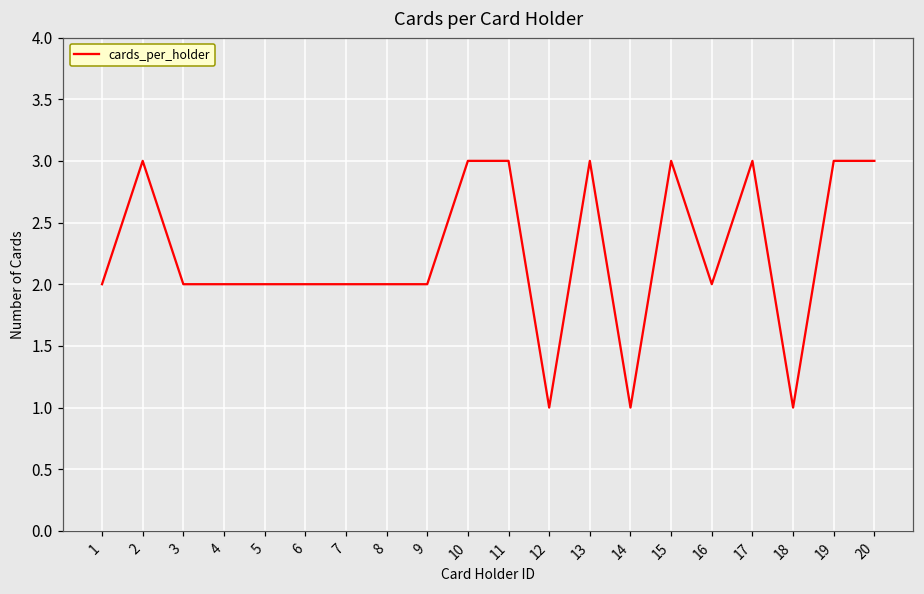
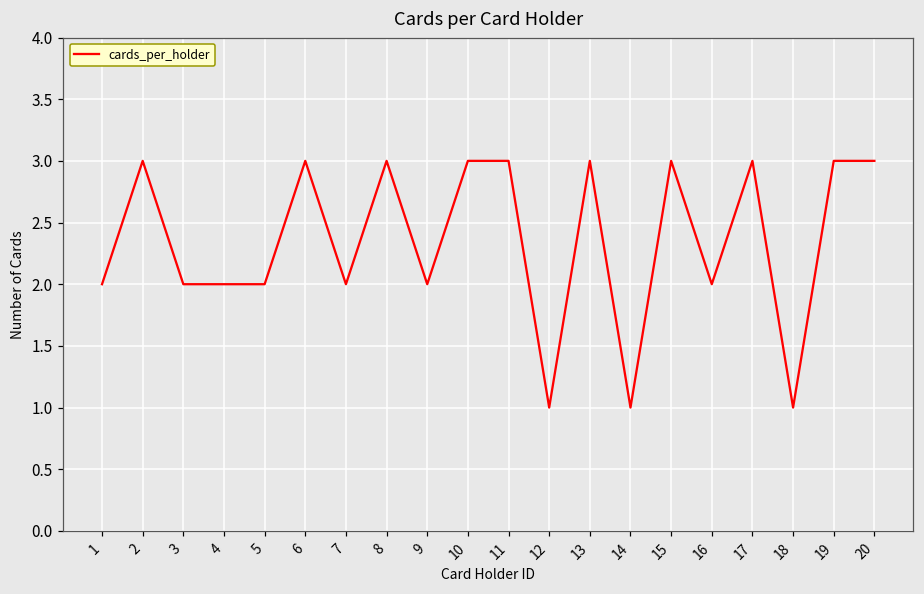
  {
    "1": 2,
    "2": 3,
    "3": 2,
    "4": 2,
    "5": 2,
-   "6": 2,
+   "6": 3,
    "7": 2,
-   "8": 2,
+   "8": 3,
    "9": 2,
    "10": 3,
    "11": 3,
    "12": 1,
    "13": 3,
    "14": 1,
    "15": 3,
    "16": 2,
    "17": 3,
    "18": 1,
    "19": 3,
    "20": 3
  }
